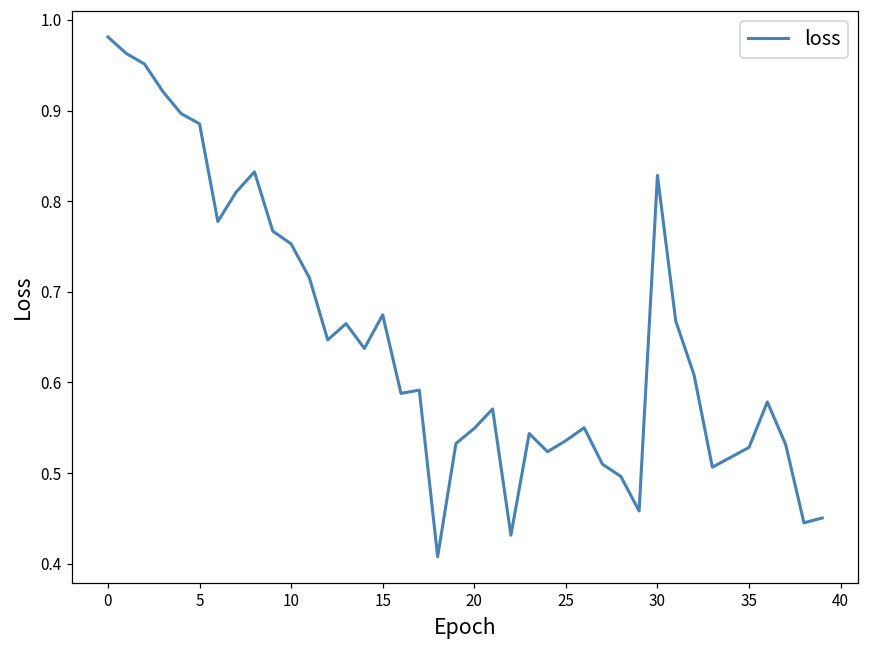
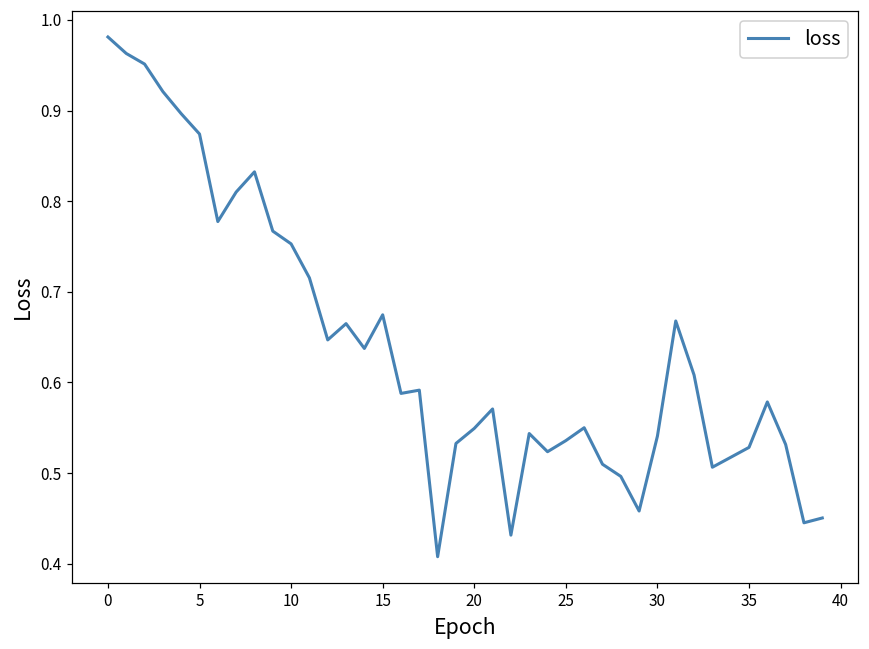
  {
    "0": 0.98,
-   "5": 0.89,
+   "5": 0.87,
    "10": 0.75,
    "15": 0.67,
    "20": 0.55,
    "25": 0.54,
-   "30": 0.83,
+   "30": 0.54,
    "35": 0.53
  }
